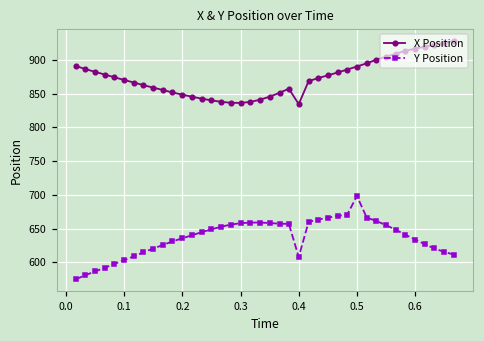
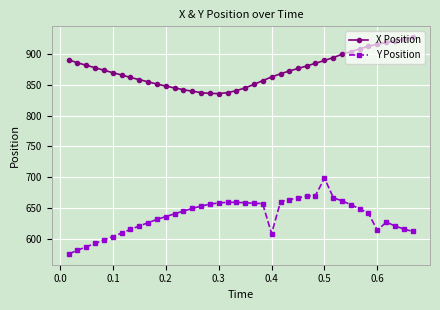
  {
    "X Position": {
      "0.1": 870,
      "0.2": 850,
      "0.3": 840,
-     "0.4": 830,
+     "0.4": 860,
      "0.5": 890
    },
    "Y Position": {
      "0.1": 600,
      "0.2": 640,
      "0.3": 660,
      "0.4": 610,
      "0.5": 700,
-     "0.6": 630
+     "0.6": 610
    }
  }
